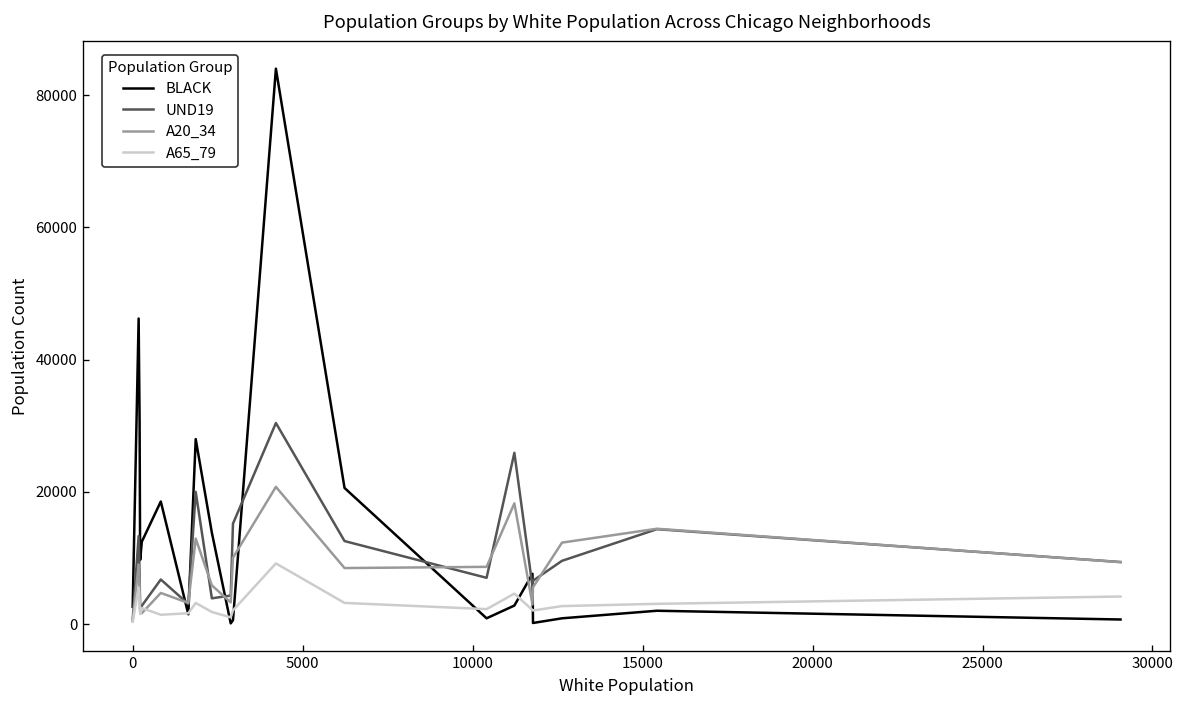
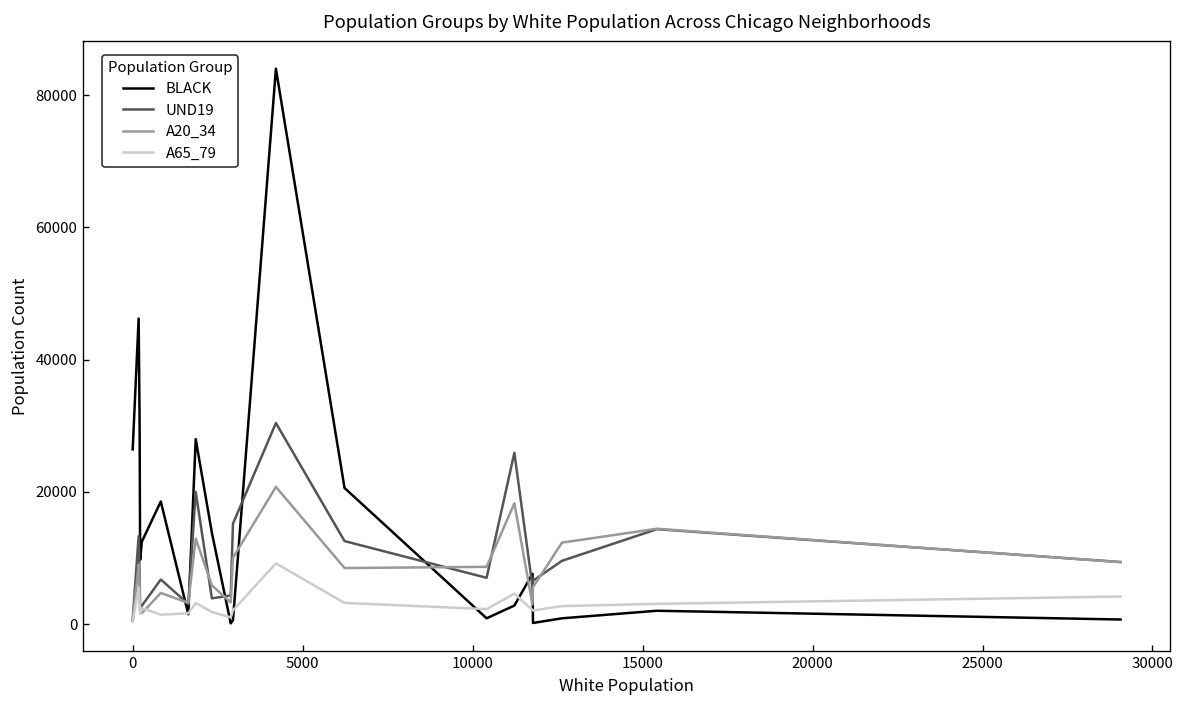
  {
    "BLACK": {
-     "0": 3000
+     "0": 26000
    }
  }
